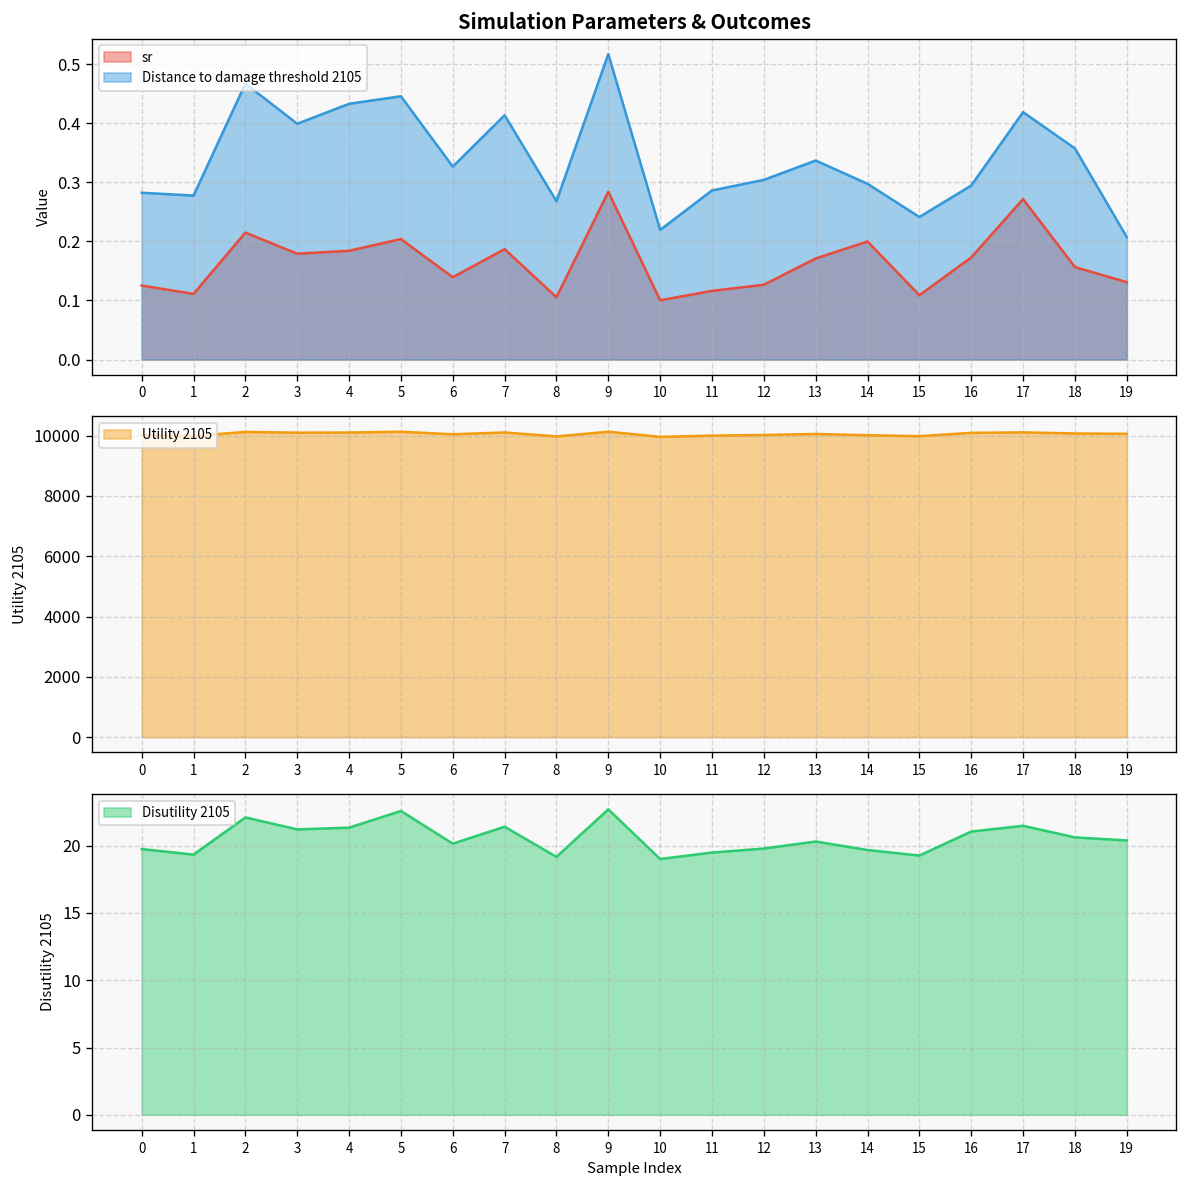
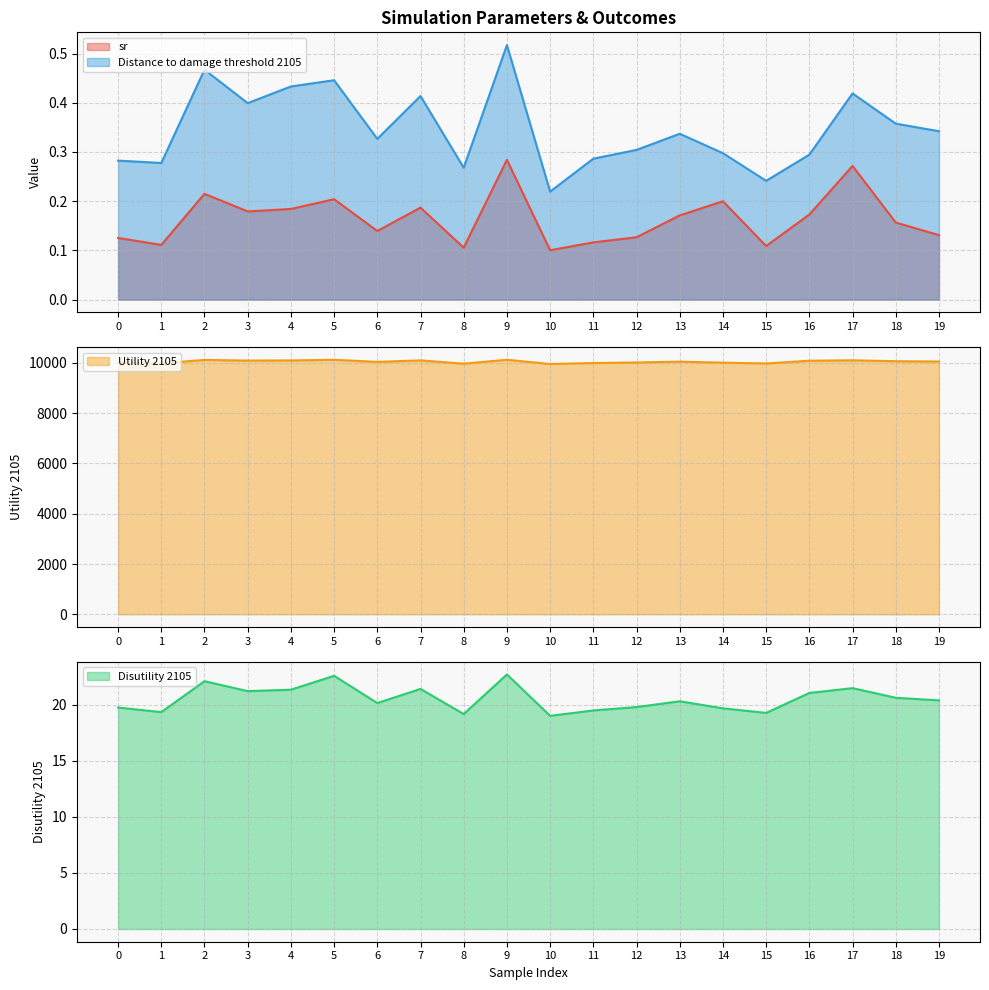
  {
    "Simulation Parameters & Outcomes": {
      "sr": {
        "0": 0.13,
        "1": 0.11,
        "2": 0.21,
        "3": 0.18,
        "4": 0.18,
        "5": 0.20,
        "6": 0.14,
        "7": 0.19,
        "8": 0.11,
        "9": 0.28,
        "10": 0.10,
        "11": 0.12,
        "12": 0.13,
        "13": 0.17,
        "14": 0.20,
        "15": 0.11,
        "16": 0.17,
        "17": 0.27,
        "18": 0.16,
        "19": 0.13
      },
      "Distance to damage threshold 2105": {
        "0": 0.28,
        "1": 0.28,
        "3": 0.40,
        "4": 0.43,
        "5": 0.45,
        "6": 0.33,
        "7": 0.41,
        "8": 0.27,
        "9": 0.52,
        "10": 0.22,
        "11": 0.29,
        "12": 0.30,
        "13": 0.34,
        "14": 0.30,
        "15": 0.24,
        "16": 0.29,
        "17": 0.42,
        "18": 0.36,
-       "19": 0.21
+       "19": 0.34
      }
    }
  }
